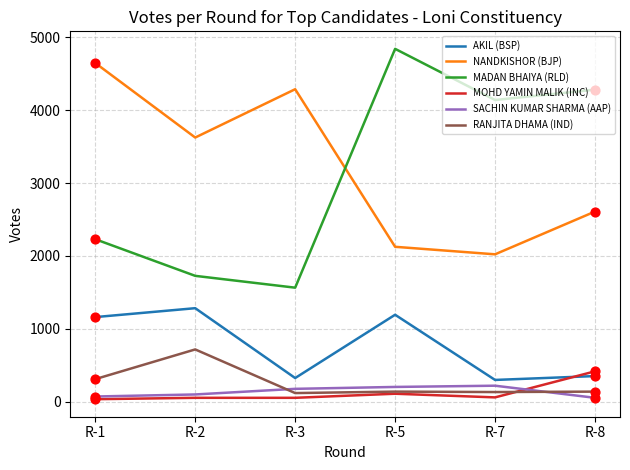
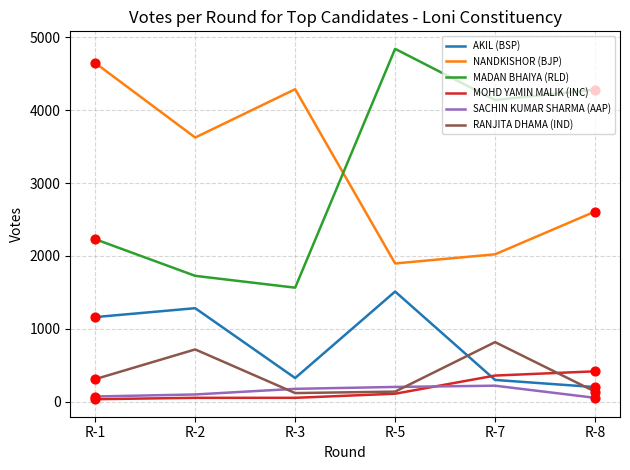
  {
    "AKIL (BSP)": {
      "R-2": 1300,
      "R-3": 300,
-     "R-5": 1200,
+     "R-5": 1500,
      "R-7": 300,
-     "R-8": 400
+     "R-8": 200
    },
    "NANDKISHOR (BJP)": {
      "R-2": 3600,
      "R-3": 4300,
-     "R-5": 2100,
+     "R-5": 1900,
      "R-7": 2000
    },
    "MADAN BHAIYA (RLD)": {
      "R-2": 1700,
      "R-3": 1600,
      "R-5": 4800
    },
    "MOHD YAMIN MALIK (INC)": {
      "R-2": 100,
      "R-3": 100,
-     "R-7": 100
+     "R-7": 400
    },
    "SACHIN KUMAR SHARMA (AAP)": {
      "R-2": 100,
      "R-3": 200,
      "R-5": 200,
      "R-7": 200
    },
    "RANJITA DHAMA (IND)": {
      "R-2": 700,
      "R-3": 100,
-     "R-7": 100
+     "R-7": 800
    }
  }
